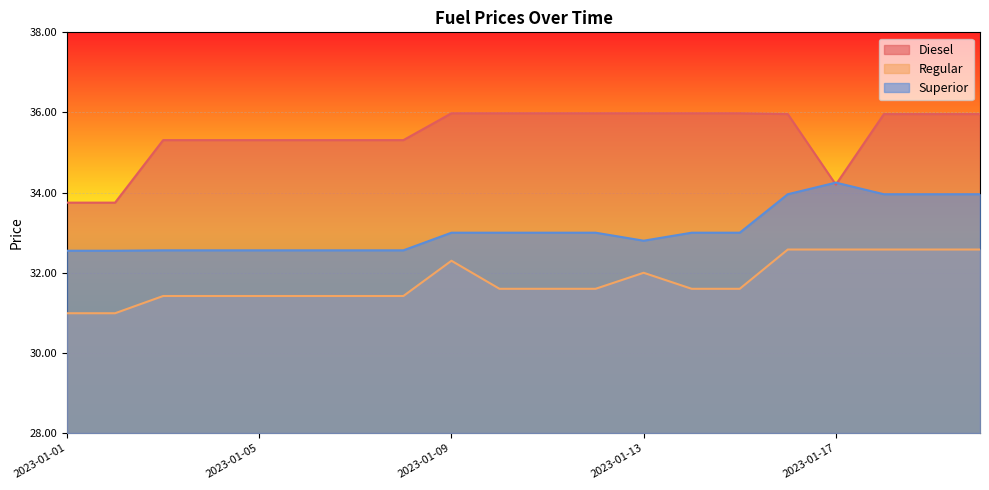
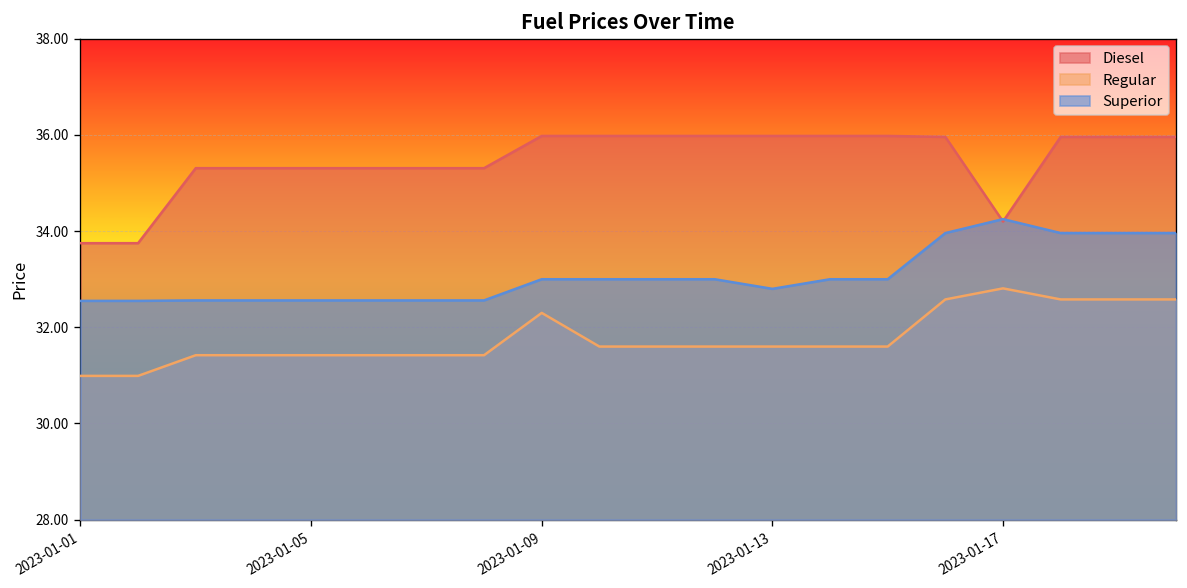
  {
    "Diesel": {
      "2023-01-01": 33.8,
      "2023-01-05": 35.3,
      "2023-01-09": 36.0,
      "2023-01-13": 36.0
    },
    "Regular": {
      "2023-01-01": 31.0,
      "2023-01-05": 31.4,
      "2023-01-09": 32.3,
-     "2023-01-13": 32.0,
-     "2023-01-17": 32.6
+     "2023-01-13": 31.6,
+     "2023-01-17": 32.8
    },
    "Superior": {
      "2023-01-01": 32.6,
      "2023-01-05": 32.6,
      "2023-01-09": 33.0,
      "2023-01-13": 32.8
    }
  }
